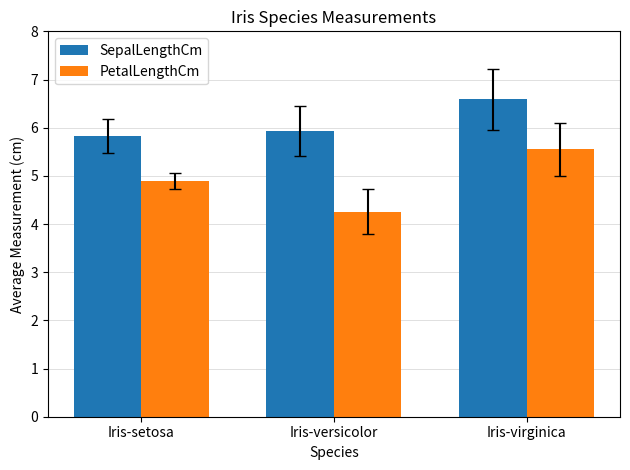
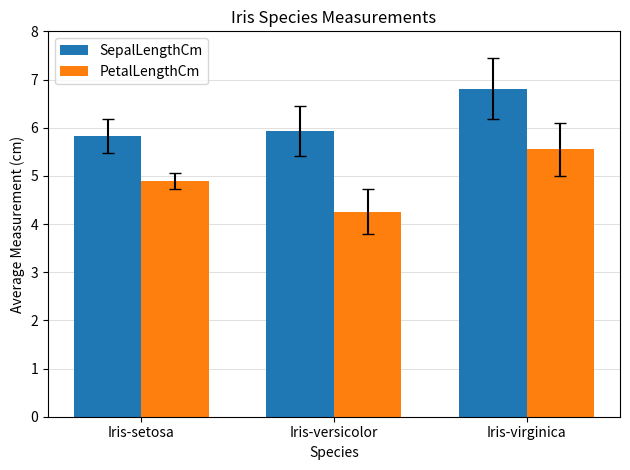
  {
    "SepalLengthCm": {
      "Iris-setosa": 5.8,
      "Iris-versicolor": 5.9,
-     "Iris-virginica": 6.6
+     "Iris-virginica": 6.8
    },
    "PetalLengthCm": {
      "Iris-setosa": 4.9,
      "Iris-versicolor": 4.3,
      "Iris-virginica": 5.6
    }
  }
